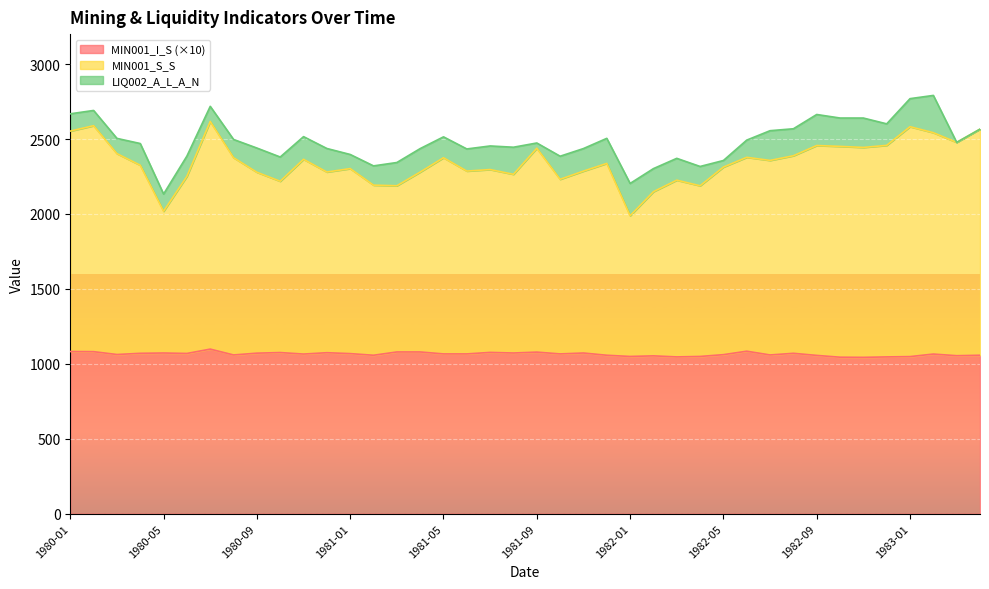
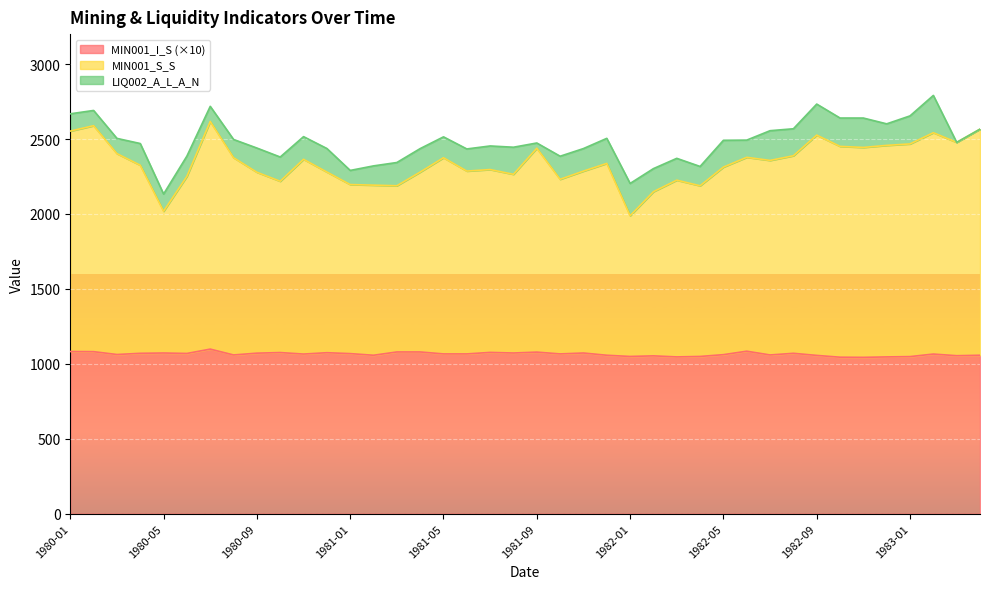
  {
    "MIN001_I_S (×10)": {
      "1980-01": 1080,
      "1980-05": 1070,
      "1980-09": 1070,
      "1981-01": 1070,
      "1981-05": 1070,
      "1981-09": 1080,
      "1982-01": 1050,
      "1982-05": 1060,
      "1982-09": 1060,
      "1983-01": 1050
    },
    "MIN001_S_S": {
      "1980-01": 1470,
      "1980-05": 950,
      "1980-09": 1210,
-     "1981-01": 1230,
+     "1981-01": 1130,
      "1981-05": 1310,
      "1981-09": 1360,
      "1982-01": 940,
      "1982-05": 1250,
-     "1982-09": 1400,
-     "1983-01": 1530
+     "1982-09": 1470,
+     "1983-01": 1420
    },
    "LIQ002_A_L_A_N": {
      "1980-01": 120,
      "1980-05": 110,
      "1980-09": 160,
      "1981-01": 90,
      "1981-05": 140,
      "1981-09": 40,
      "1982-01": 220,
-     "1982-05": 40,
+     "1982-05": 180,
      "1982-09": 210,
      "1983-01": 190
    }
  }
